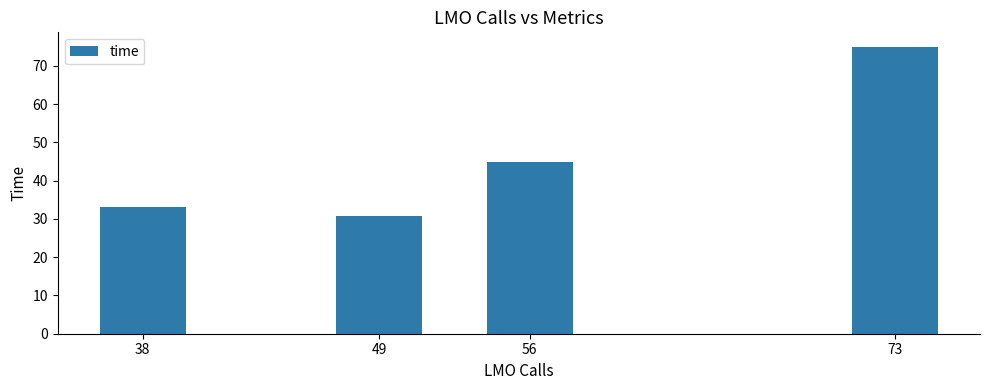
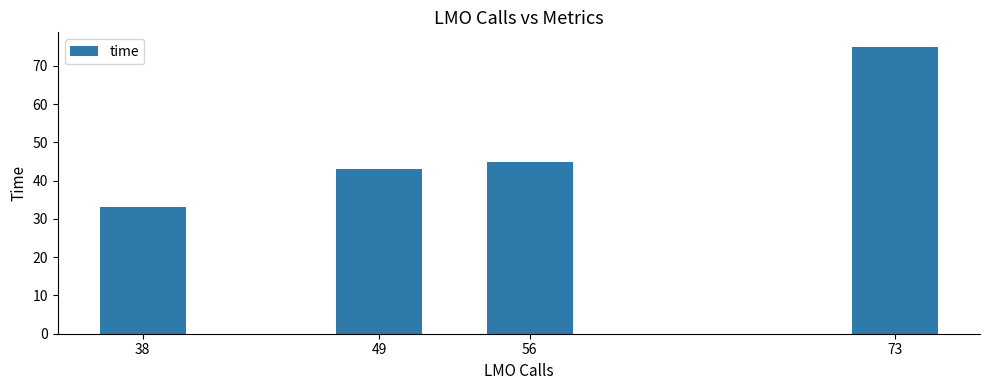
  {
    "38": 33,
-   "49": 31,
+   "49": 43,
    "56": 45,
    "73": 75
  }
